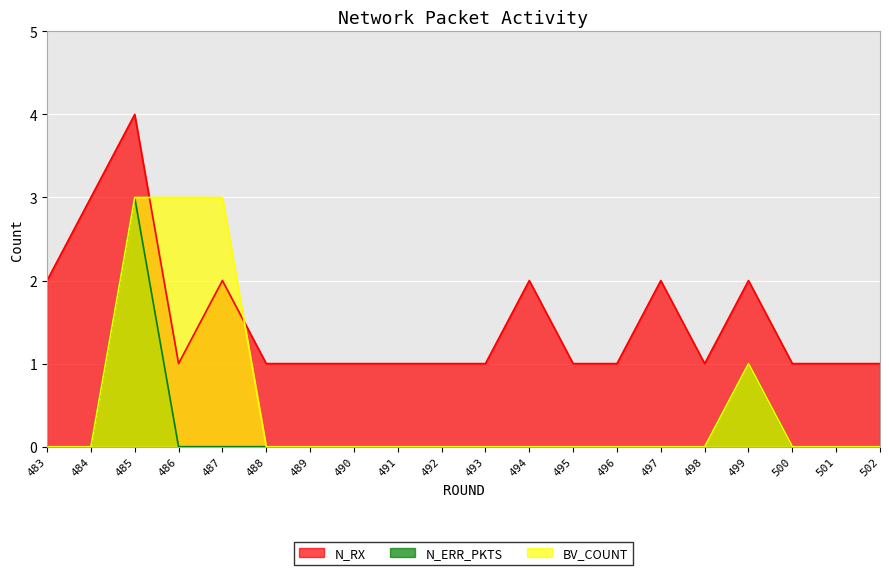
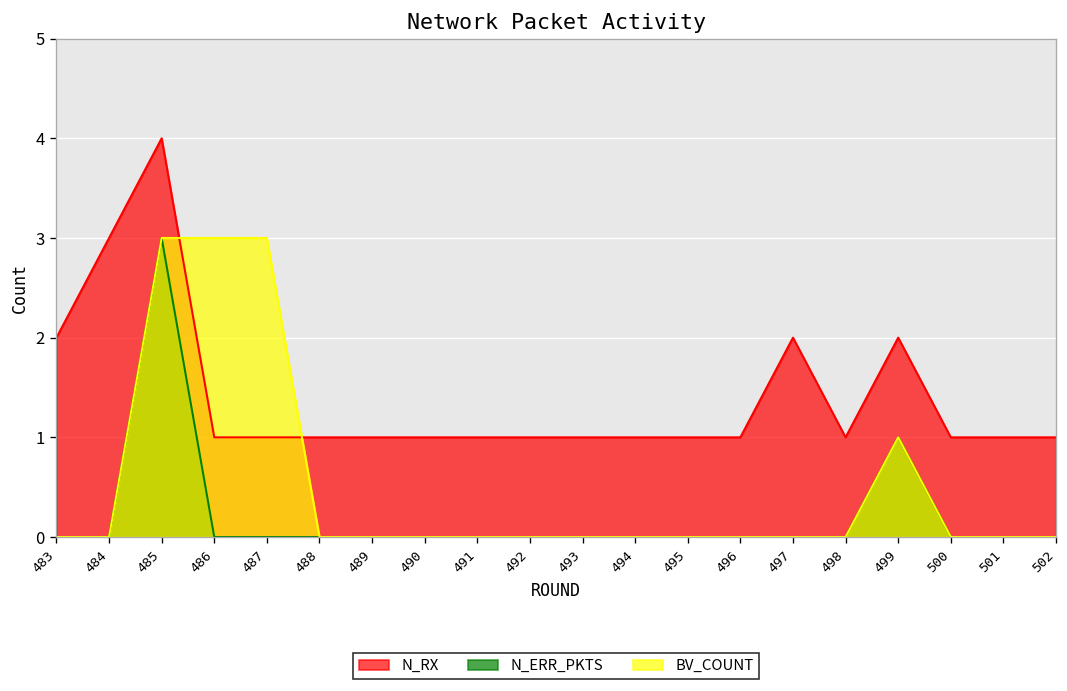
  {
    "N_RX": {
      "483": 2,
      "484": 3,
      "485": 4,
      "486": 1,
-     "487": 2,
+     "487": 1,
      "488": 1,
      "489": 1,
      "490": 1,
      "491": 1,
      "492": 1,
      "493": 1,
-     "494": 2,
+     "494": 1,
      "495": 1,
      "496": 1,
      "497": 2,
      "498": 1,
      "499": 2,
      "500": 1,
      "501": 1,
      "502": 1
    },
    "N_ERR_PKTS": {
      "486": 0,
      "487": 0
    },
    "BV_COUNT": {
      "486": 3,
      "487": 3
    }
  }
